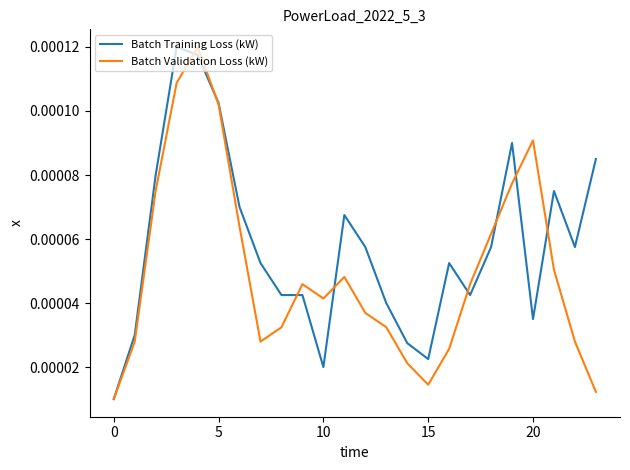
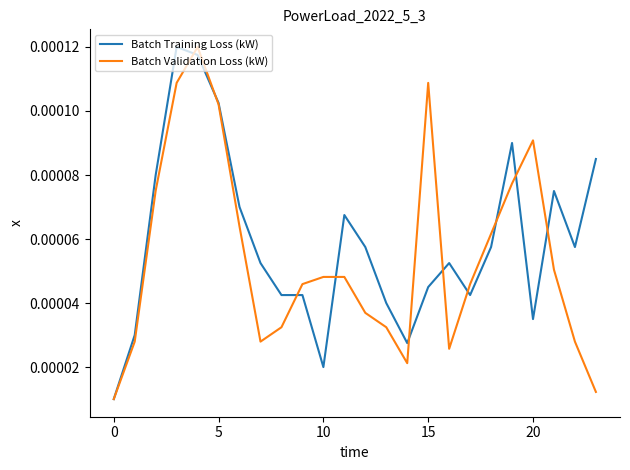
  {
    "Batch Training Loss (kW)": {
      "10": 0.000020,
-     "15": 0.000023,
+     "15": 0.000045,
      "20": 0.000035
    },
    "Batch Validation Loss (kW)": {
-     "10": 0.000041,
-     "15": 0.000014,
+     "10": 0.000048,
+     "15": 0.000109,
      "20": 0.000091
    }
  }
